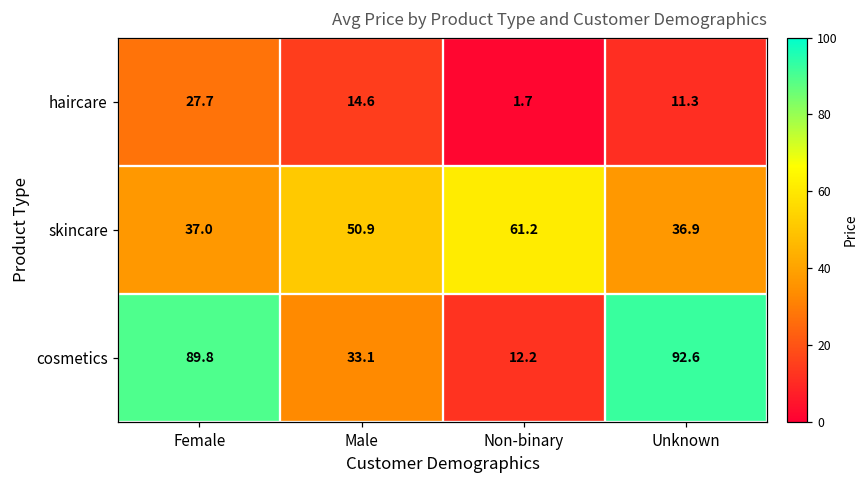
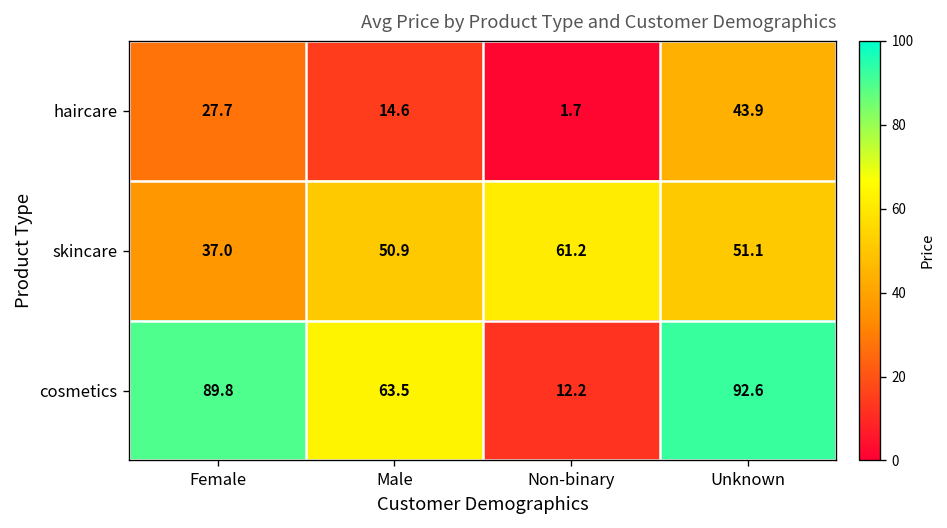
  {
    "haircare": {
      "Female": 27.7,
      "Male": 14.6,
      "Non-binary": 1.7,
-     "Unknown": 11.3
+     "Unknown": 43.9
    },
    "skincare": {
      "Female": 37.0,
      "Male": 50.9,
      "Non-binary": 61.2,
-     "Unknown": 36.9
+     "Unknown": 51.1
    },
    "cosmetics": {
      "Female": 89.8,
-     "Male": 33.1,
+     "Male": 63.5,
      "Non-binary": 12.2,
      "Unknown": 92.6
    }
  }
